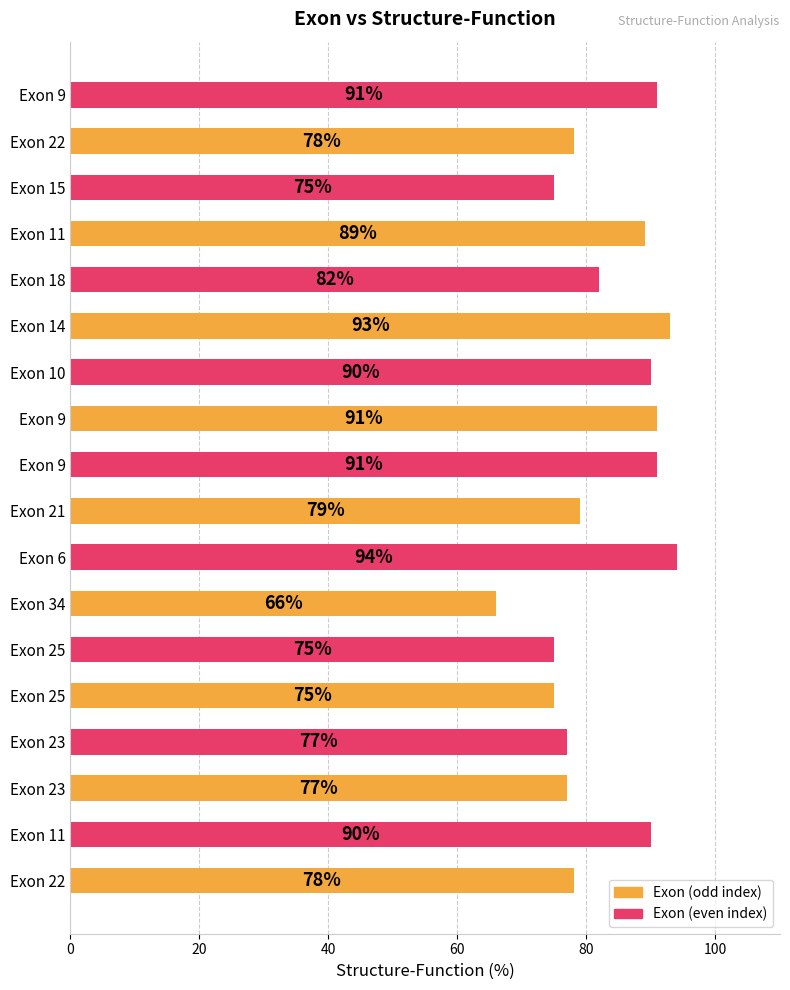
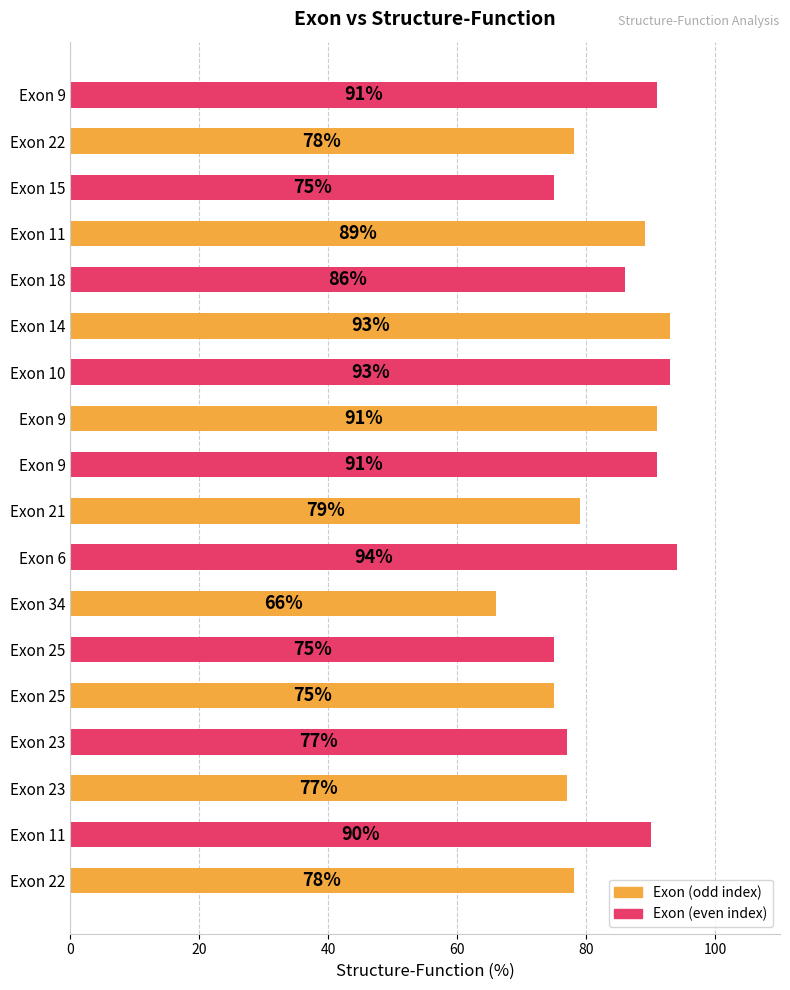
  {
    "Exon 15": "75%",
-   "Exon 18": "82%",
+   "Exon 18": "86%",
    "Exon 14": "93%",
-   "Exon 10": "90%",
+   "Exon 10": "93%",
    "Exon 21": "79%",
    "Exon 6": "94%",
    "Exon 34": "66%"
  }
